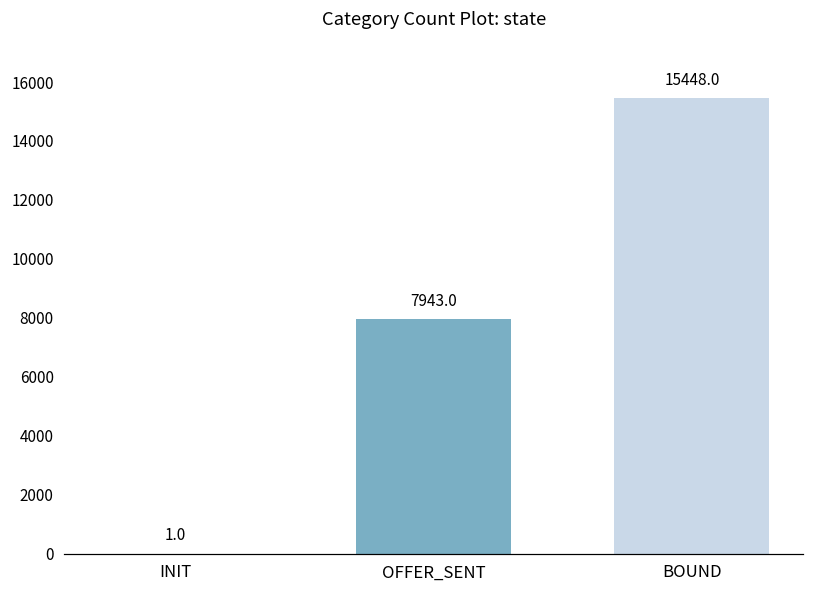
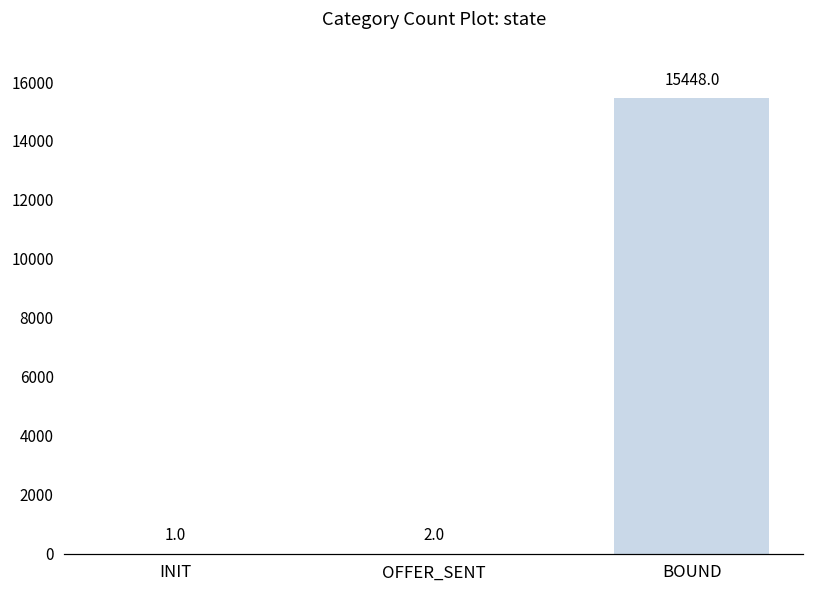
  {
    "INIT": 1.0,
-   "OFFER_SENT": 7943.0,
+   "OFFER_SENT": 2.0,
    "BOUND": 15448.0
  }
